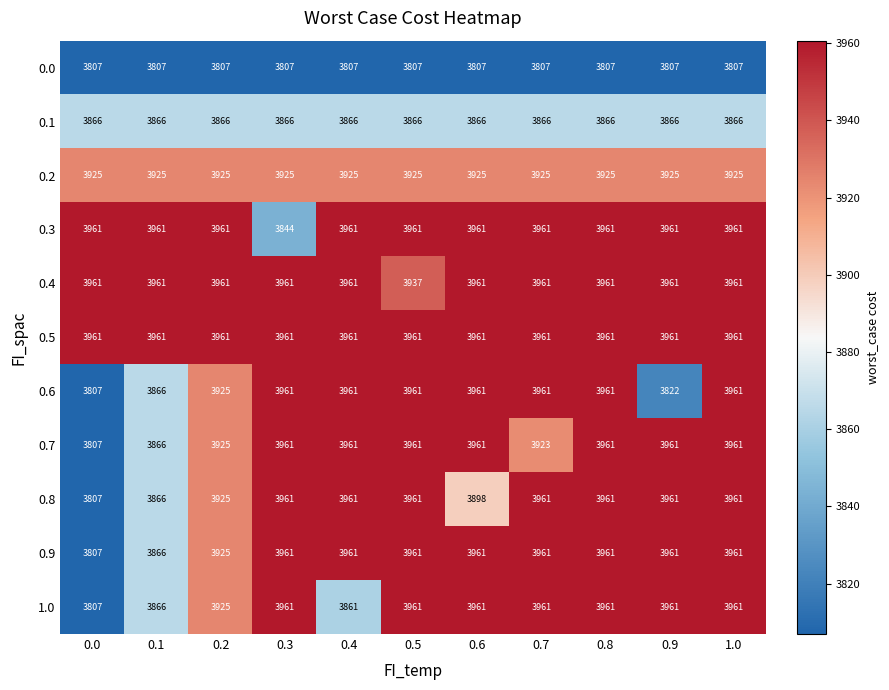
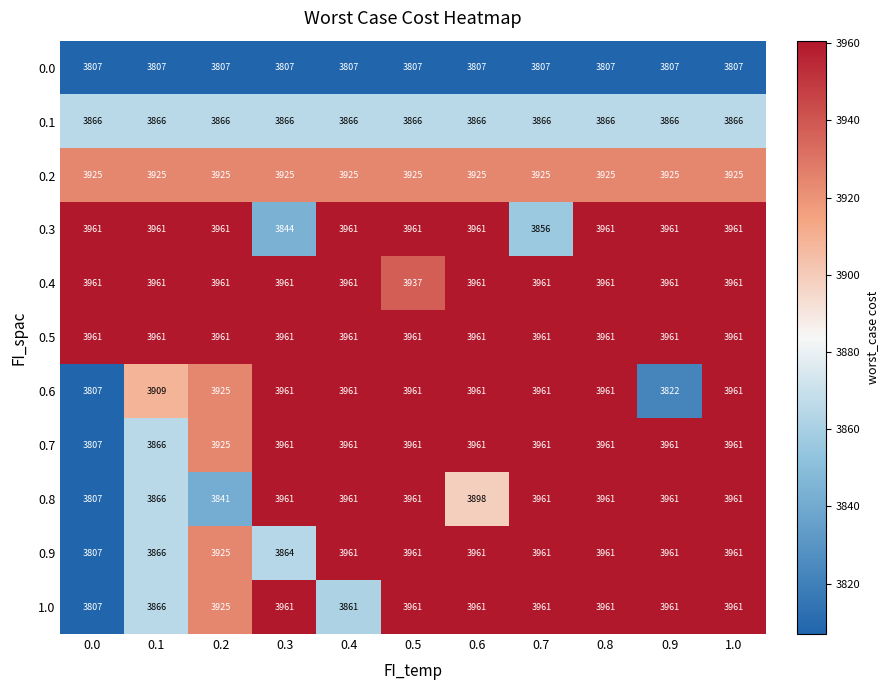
  {
    "0.0": {
      "0.0": 3807,
      "0.1": 3807,
      "0.2": 3807,
      "0.3": 3807,
      "0.4": 3807,
      "0.5": 3807,
      "0.6": 3807,
      "0.7": 3807,
      "0.8": 3807,
      "0.9": 3807,
      "1.0": 3807
    },
    "0.1": {
      "0.0": 3866,
      "0.1": 3866,
      "0.2": 3866,
      "0.3": 3866,
      "0.4": 3866,
      "0.5": 3866,
      "0.6": 3866,
      "0.7": 3866,
      "0.8": 3866,
      "0.9": 3866,
      "1.0": 3866
    },
    "0.2": {
      "0.0": 3925,
      "0.1": 3925,
      "0.2": 3925,
      "0.3": 3925,
      "0.4": 3925,
      "0.5": 3925,
      "0.6": 3925,
      "0.7": 3925,
      "0.8": 3925,
      "0.9": 3925,
      "1.0": 3925
    },
    "0.3": {
      "0.0": 3961,
      "0.1": 3961,
      "0.2": 3961,
      "0.3": 3844,
      "0.4": 3961,
      "0.5": 3961,
      "0.6": 3961,
-     "0.7": 3961,
+     "0.7": 3856,
      "0.8": 3961,
      "0.9": 3961,
      "1.0": 3961
    },
    "0.4": {
      "0.0": 3961,
      "0.1": 3961,
      "0.2": 3961,
      "0.3": 3961,
      "0.4": 3961,
      "0.5": 3937,
      "0.6": 3961,
      "0.7": 3961,
      "0.8": 3961,
      "0.9": 3961,
      "1.0": 3961
    },
    "0.5": {
      "0.0": 3961,
      "0.1": 3961,
      "0.2": 3961,
      "0.3": 3961,
      "0.4": 3961,
      "0.5": 3961,
      "0.6": 3961,
      "0.7": 3961,
      "0.8": 3961,
      "0.9": 3961,
      "1.0": 3961
    },
    "0.6": {
      "0.0": 3807,
-     "0.1": 3866,
+     "0.1": 3909,
      "0.2": 3925,
      "0.3": 3961,
      "0.4": 3961,
      "0.5": 3961,
      "0.6": 3961,
      "0.7": 3961,
      "0.8": 3961,
      "0.9": 3822,
      "1.0": 3961
    },
    "0.7": {
      "0.0": 3807,
      "0.1": 3866,
      "0.2": 3925,
      "0.3": 3961,
      "0.4": 3961,
      "0.5": 3961,
      "0.6": 3961,
-     "0.7": 3923,
+     "0.7": 3961,
      "0.8": 3961,
      "0.9": 3961,
      "1.0": 3961
    },
    "0.8": {
      "0.0": 3807,
      "0.1": 3866,
-     "0.2": 3925,
+     "0.2": 3841,
      "0.3": 3961,
      "0.4": 3961,
      "0.5": 3961,
      "0.6": 3898,
      "0.7": 3961,
      "0.8": 3961,
      "0.9": 3961,
      "1.0": 3961
    },
    "0.9": {
      "0.0": 3807,
      "0.1": 3866,
      "0.2": 3925,
-     "0.3": 3961,
+     "0.3": 3864,
      "0.4": 3961,
      "0.5": 3961,
      "0.6": 3961,
      "0.7": 3961,
      "0.8": 3961,
      "0.9": 3961,
      "1.0": 3961
    },
    "1.0": {
      "0.0": 3807,
      "0.1": 3866,
      "0.2": 3925,
      "0.3": 3961,
      "0.4": 3861,
      "0.5": 3961,
      "0.6": 3961,
      "0.7": 3961,
      "0.8": 3961,
      "0.9": 3961,
      "1.0": 3961
    }
  }
